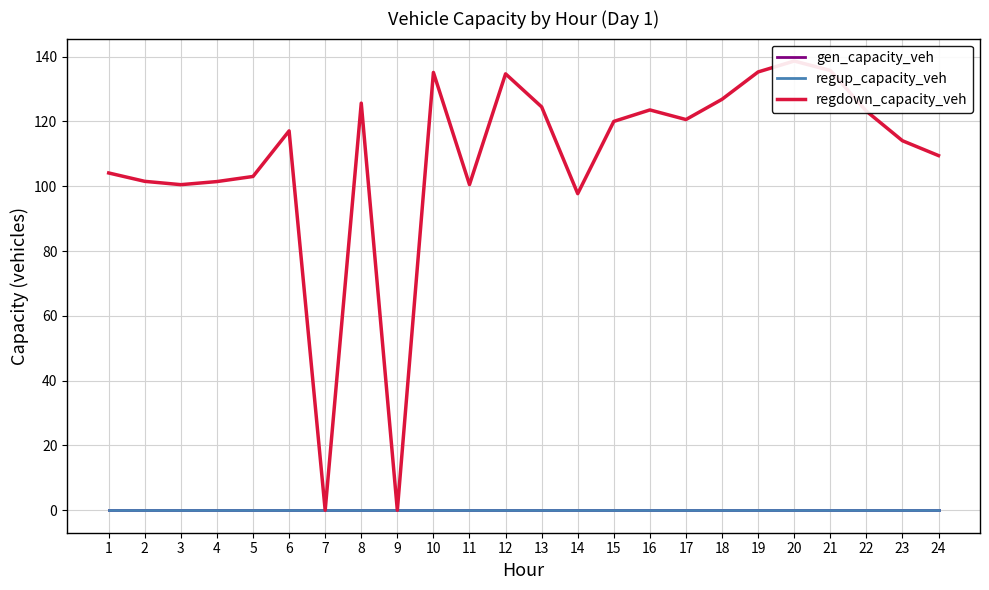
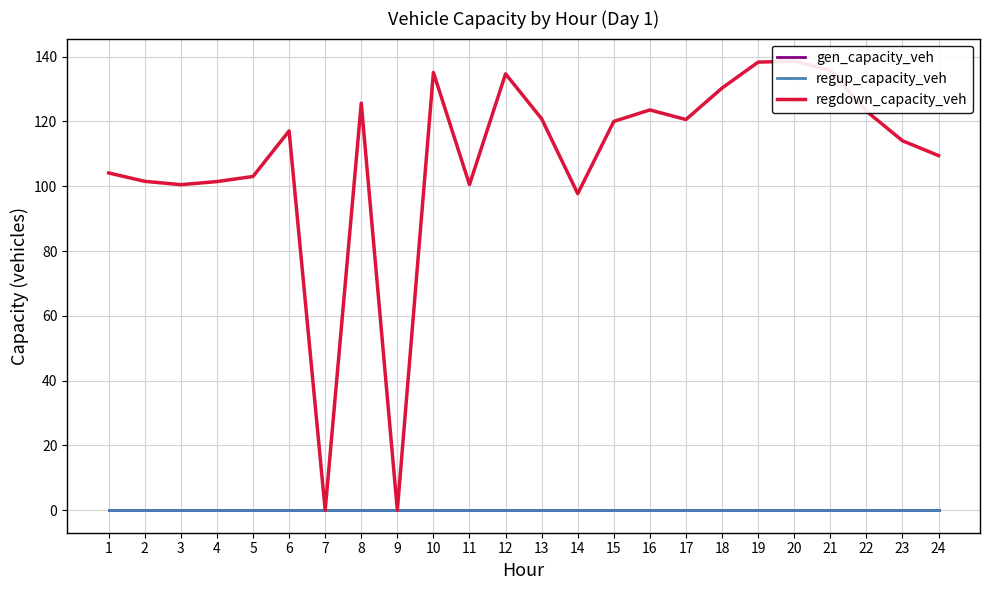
  {
    "regup_capacity_veh": {
      "1": 0,
      "2": 0,
      "3": 0,
      "4": 0,
      "5": 0,
      "6": 0,
      "8": 0,
      "10": 0,
      "11": 0,
      "12": 0,
      "13": 0,
      "14": 0,
      "15": 0,
      "16": 0,
      "17": 0,
      "18": 0,
      "19": 0,
      "20": 0,
      "21": 0,
      "22": 0,
      "23": 0,
      "24": 0
    },
    "regdown_capacity_veh": {
      "1": 104,
      "2": 102,
      "3": 100,
      "4": 101,
      "5": 103,
      "6": 117,
      "8": 126,
      "10": 135,
      "11": 101,
      "12": 135,
-     "13": 124,
+     "13": 121,
      "14": 98,
      "15": 120,
      "16": 124,
      "17": 121,
-     "18": 127,
-     "19": 135,
+     "18": 130,
+     "19": 138,
      "23": 114,
      "24": 109
    }
  }
